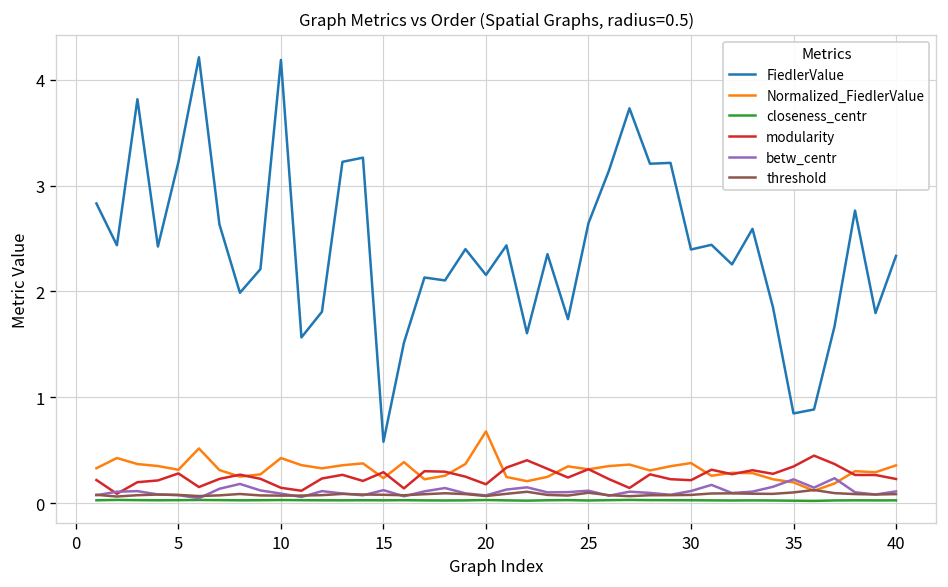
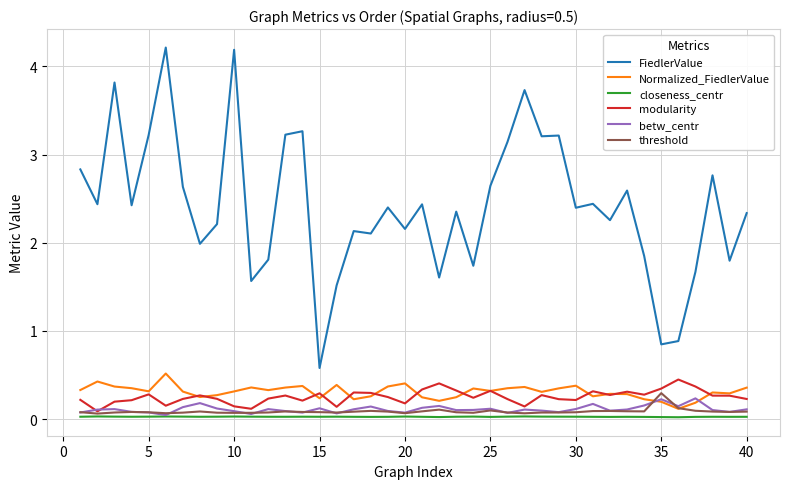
  {
    "FiedlerValue": {
      "5": 3.2,
      "10": 4.2,
      "15": 0.6,
      "20": 2.2,
      "25": 2.6,
      "30": 2.4,
      "35": 0.8,
      "40": 2.3
    },
    "Normalized_FiedlerValue": {
      "5": 0.3,
-     "10": 0.4,
+     "10": 0.3,
      "15": 0.2,
-     "20": 0.7,
+     "20": 0.4,
      "30": 0.4,
      "40": 0.4
    },
    "closeness_centr": {
      "5": 0.0,
      "10": 0.0,
      "15": 0.0,
      "20": 0.0,
      "25": 0.0,
      "30": 0.0,
      "35": 0.0,
      "40": 0.0
    },
    "modularity": {
      "5": 0.3,
      "10": 0.1,
      "15": 0.3,
      "20": 0.2,
      "30": 0.2,
      "35": 0.3,
      "40": 0.2
    },
    "betw_centr": {
      "15": 0.1,
      "30": 0.1
    },
    "threshold": {
      "15": 0.1,
      "30": 0.1,
-     "35": 0.1
+     "35": 0.3
    }
  }
